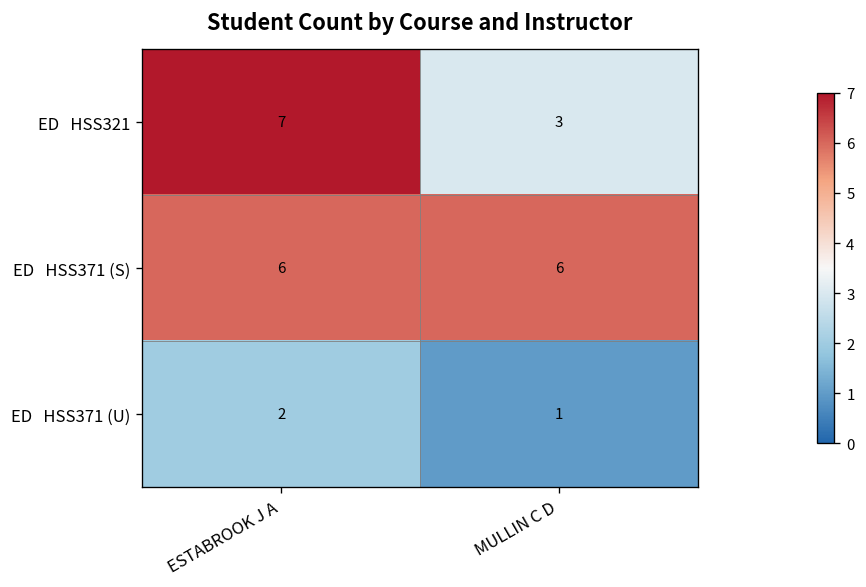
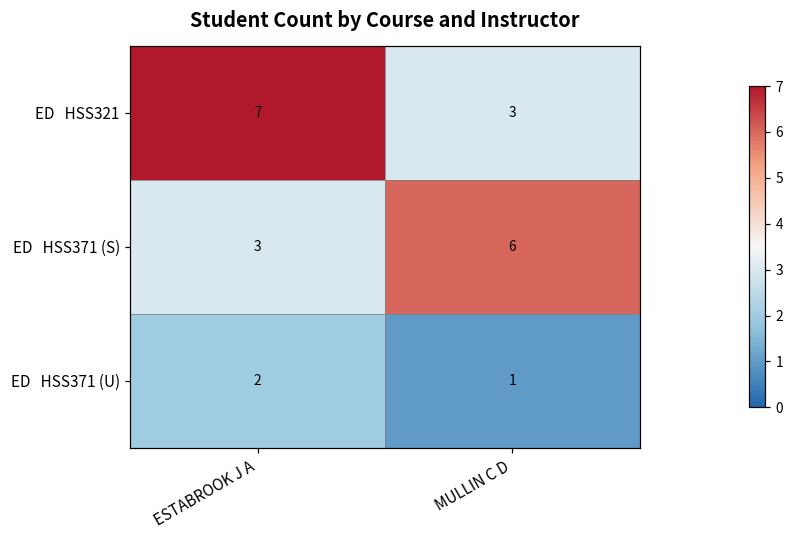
  {
    "ED HSS321": {
      "ESTABROOK J A": 7,
      "MULLIN C D": 3
    },
    "ED HSS371 (S)": {
-     "ESTABROOK J A": 6,
+     "ESTABROOK J A": 3,
      "MULLIN C D": 6
    },
    "ED HSS371 (U)": {
      "ESTABROOK J A": 2,
      "MULLIN C D": 1
    }
  }
